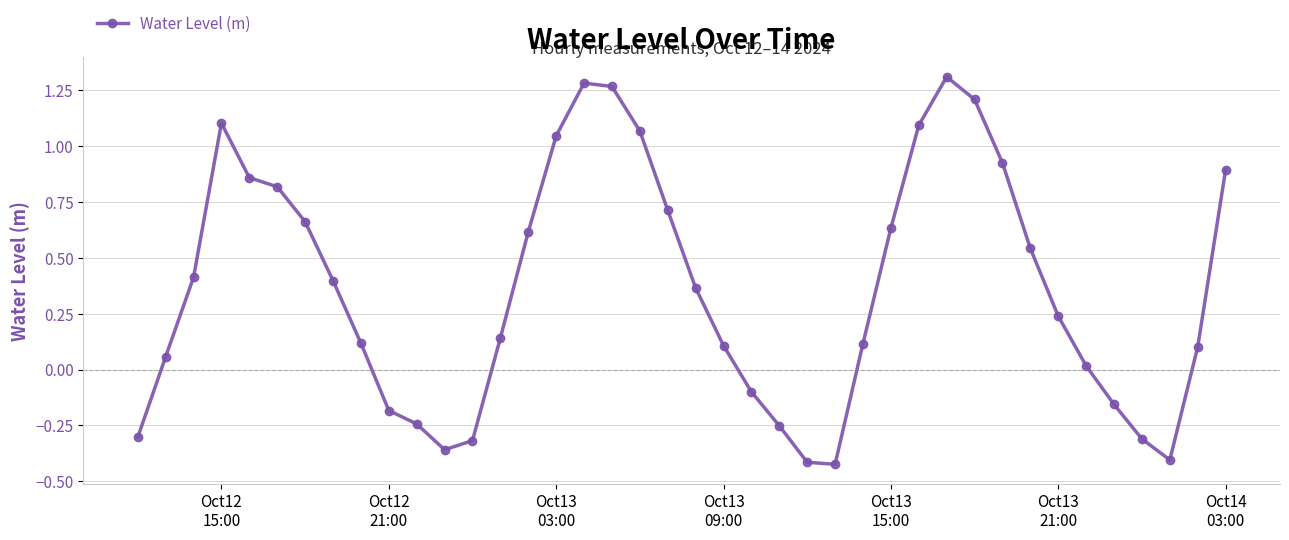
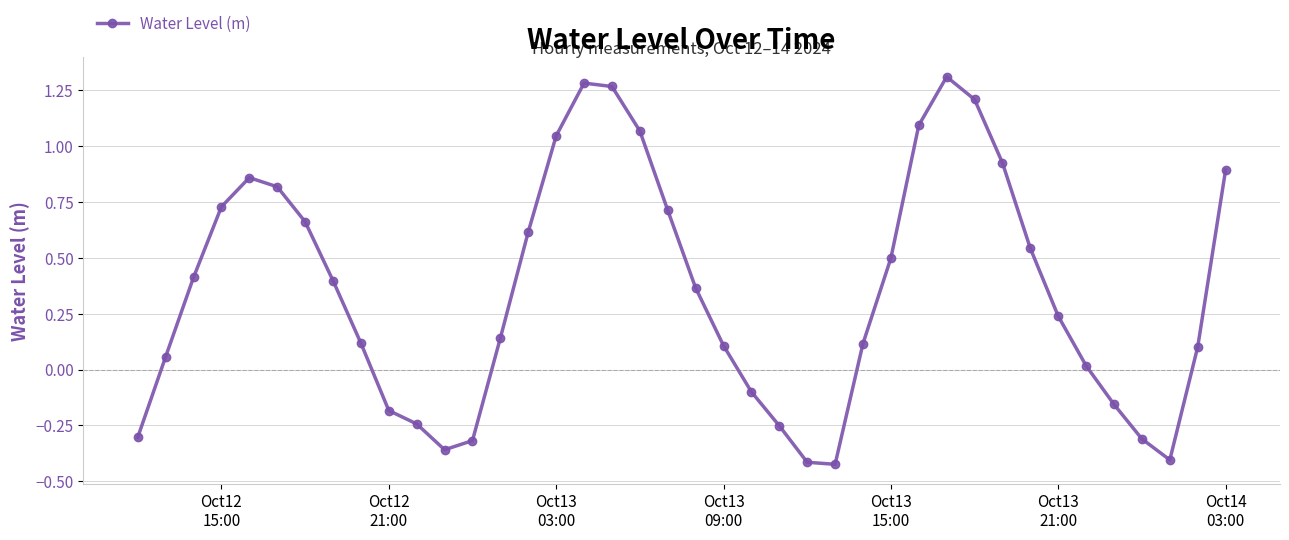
  {
-   "Oct12 15:00": 1.10,
+   "Oct12 15:00": 0.73,
    "Oct12 21:00": -0.18,
    "Oct13 03:00": 1.05,
    "Oct13 09:00": 0.11,
-   "Oct13 15:00": 0.63,
+   "Oct13 15:00": 0.50,
    "Oct13 21:00": 0.24,
    "Oct14 03:00": 0.89
  }
